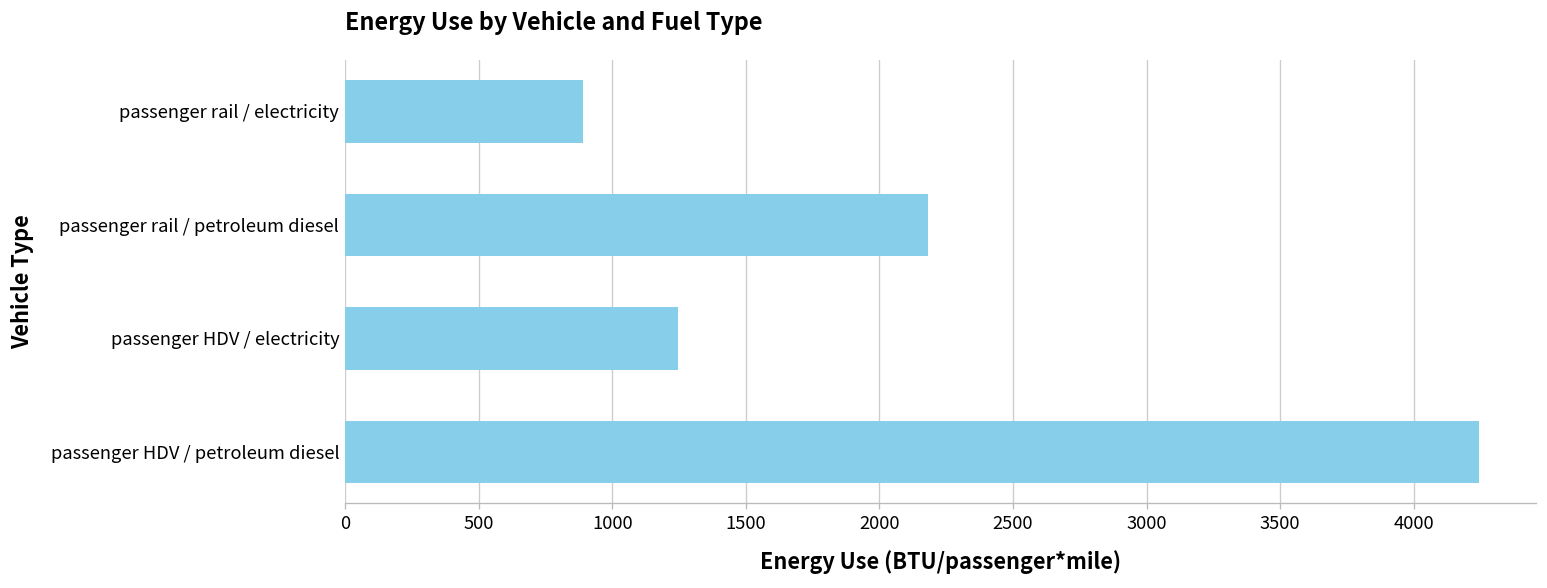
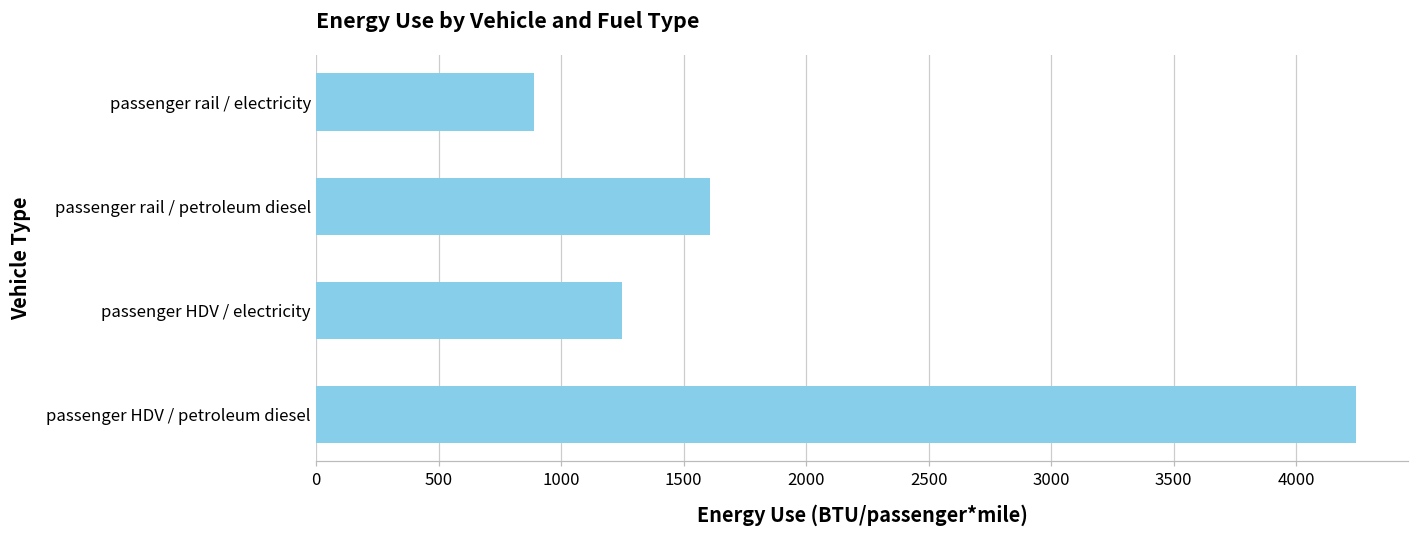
  {
    "passenger rail / electricity": 890,
-   "passenger rail / petroleum diesel": 2180,
+   "passenger rail / petroleum diesel": 1610,
    "passenger HDV / electricity": 1250,
    "passenger HDV / petroleum diesel": 4250
  }
